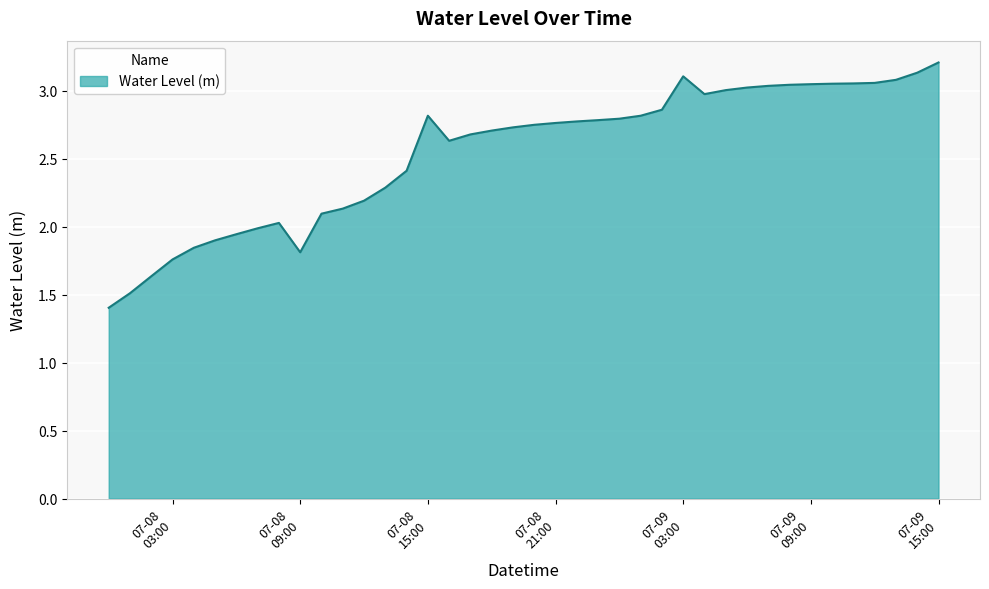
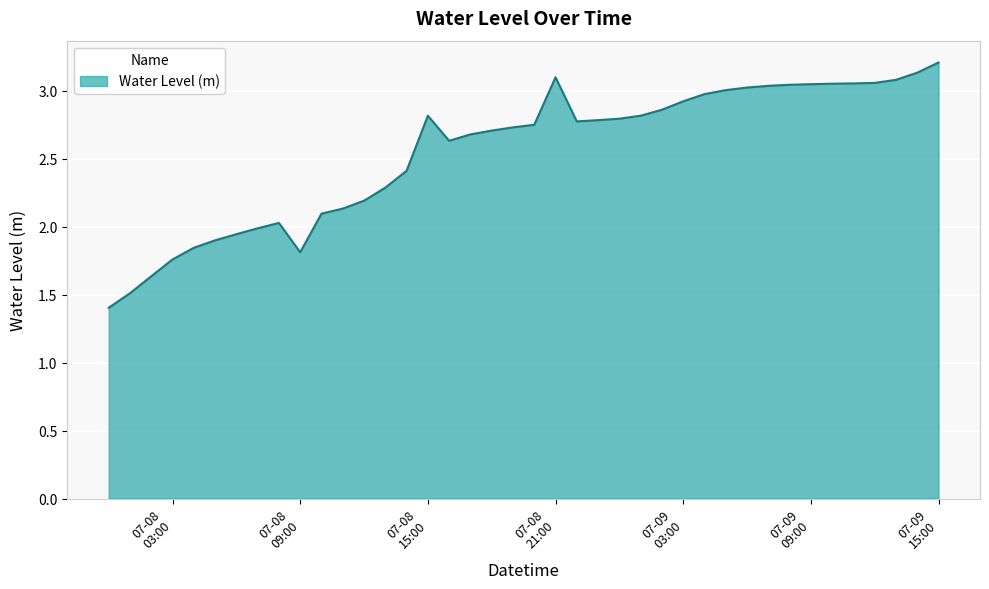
  {
    "07-08 03:00": 1.76,
    "07-08 09:00": 1.81,
    "07-08 15:00": 2.82,
-   "07-08 21:00": 2.76,
-   "07-09 03:00": 3.11,
+   "07-08 21:00": 3.10,
+   "07-09 03:00": 2.92,
    "07-09 09:00": 3.05,
    "07-09 15:00": 3.21
  }
